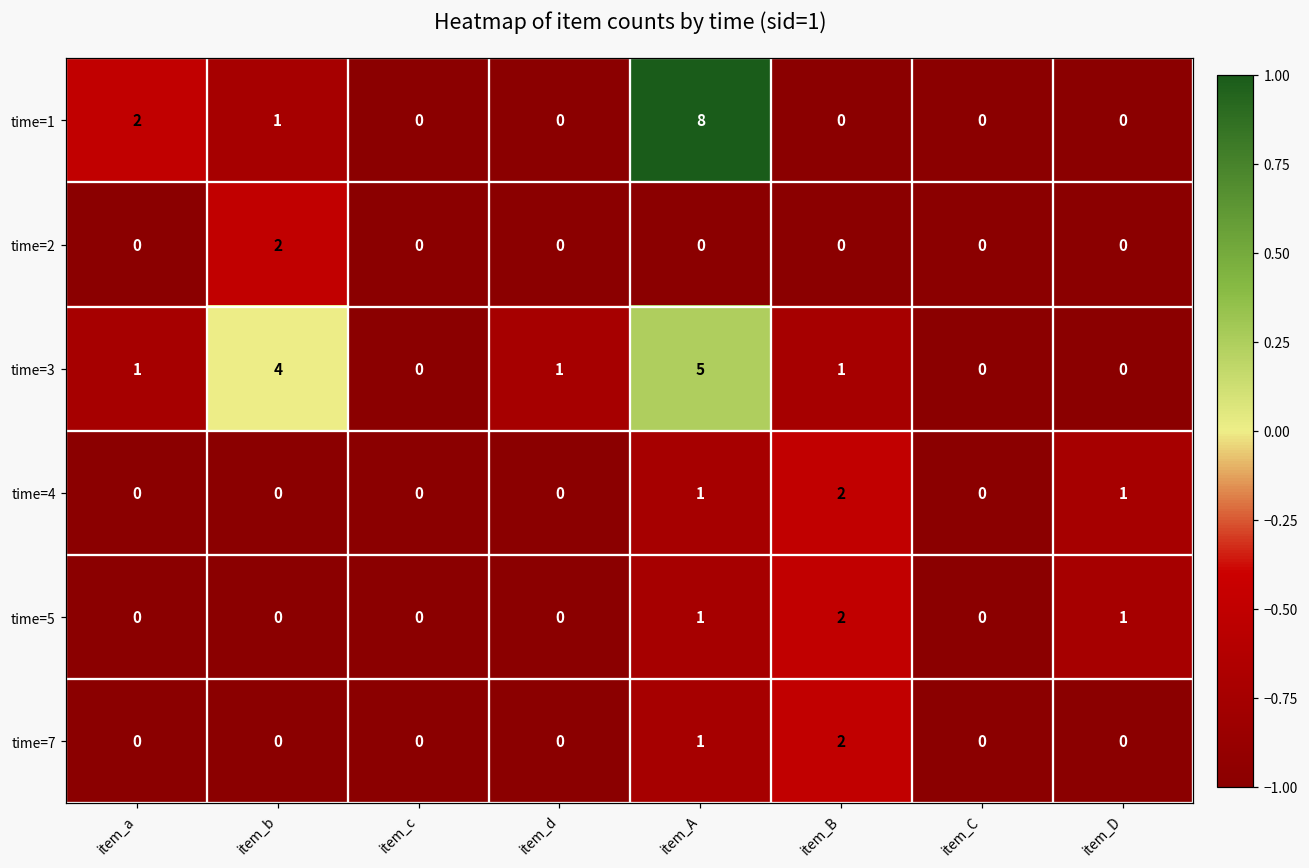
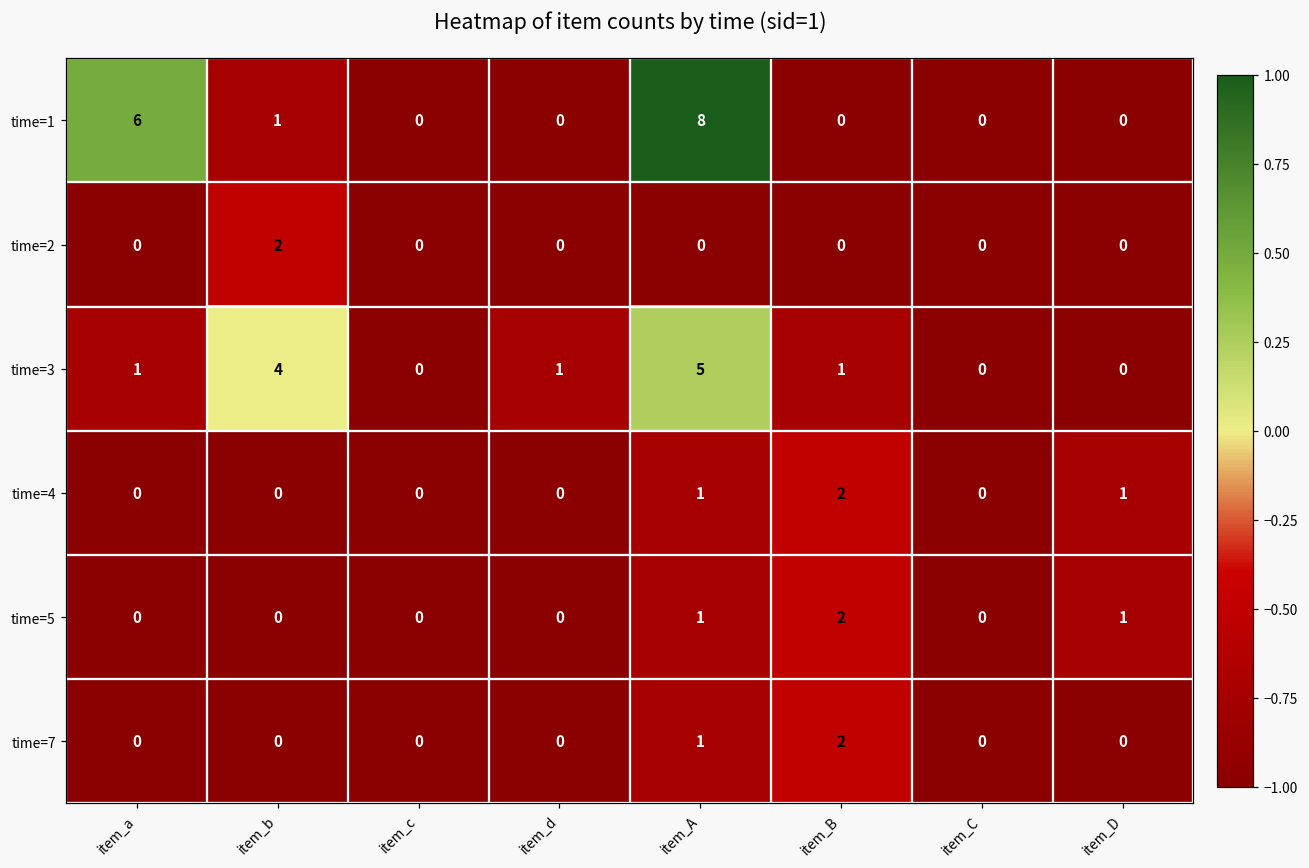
  {
    "time=1": {
-     "item_a": 2,
+     "item_a": 6,
      "item_b": 1,
      "item_c": 0,
      "item_d": 0,
      "item_A": 8,
      "item_B": 0,
      "item_C": 0,
      "item_D": 0
    },
    "time=2": {
      "item_a": 0,
      "item_b": 2,
      "item_c": 0,
      "item_d": 0,
      "item_A": 0,
      "item_B": 0,
      "item_C": 0,
      "item_D": 0
    },
    "time=3": {
      "item_a": 1,
      "item_b": 4,
      "item_c": 0,
      "item_d": 1,
      "item_A": 5,
      "item_B": 1,
      "item_C": 0,
      "item_D": 0
    },
    "time=4": {
      "item_a": 0,
      "item_b": 0,
      "item_c": 0,
      "item_d": 0,
      "item_A": 1,
      "item_B": 2,
      "item_C": 0,
      "item_D": 1
    },
    "time=5": {
      "item_a": 0,
      "item_b": 0,
      "item_c": 0,
      "item_d": 0,
      "item_A": 1,
      "item_B": 2,
      "item_C": 0,
      "item_D": 1
    },
    "time=7": {
      "item_a": 0,
      "item_b": 0,
      "item_c": 0,
      "item_d": 0,
      "item_A": 1,
      "item_B": 2,
      "item_C": 0,
      "item_D": 0
    }
  }
